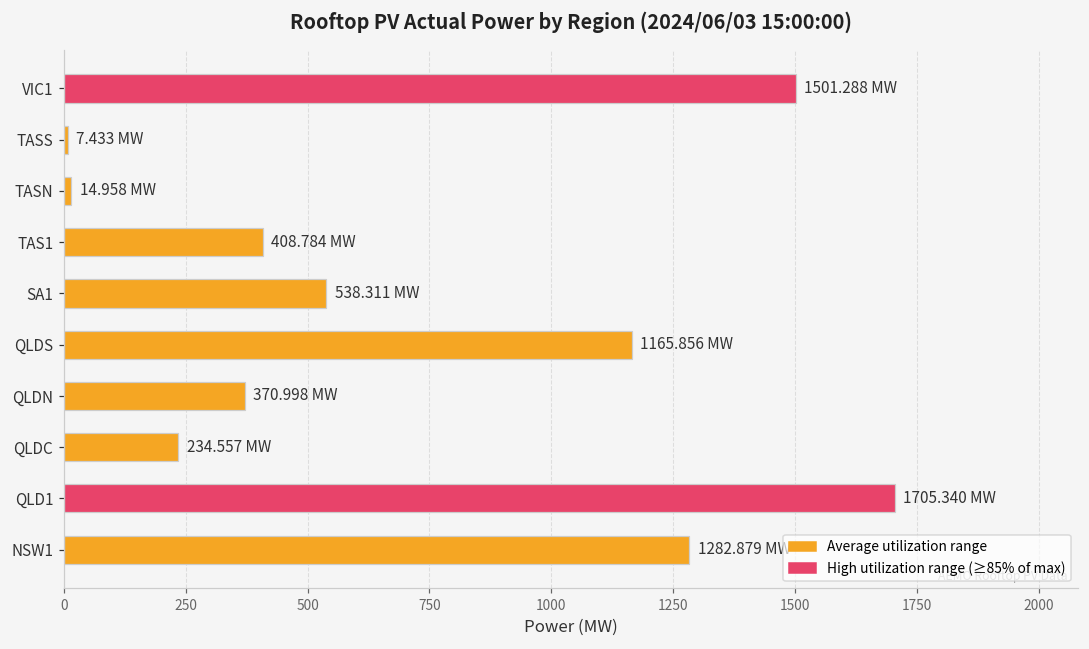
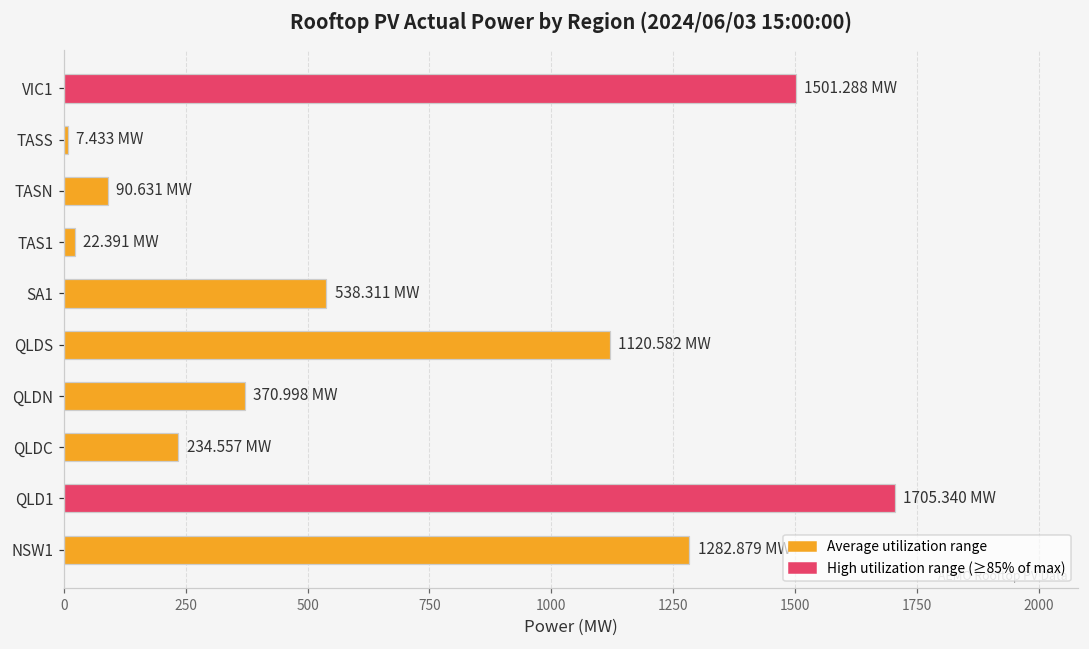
  {
    "VIC1": 1501.288,
    "TASS": 7.433,
-   "TASN": 14.958,
-   "TAS1": 408.784,
+   "TASN": 90.631,
+   "TAS1": 22.391,
    "SA1": 538.311,
-   "QLDS": 1165.856,
+   "QLDS": 1120.582,
    "QLDN": 370.998,
    "QLDC": 234.557,
    "QLD1": 1705.340
  }
